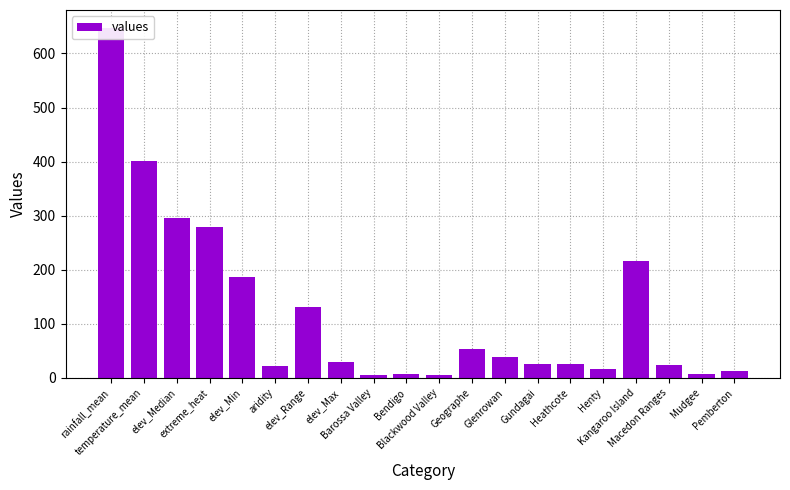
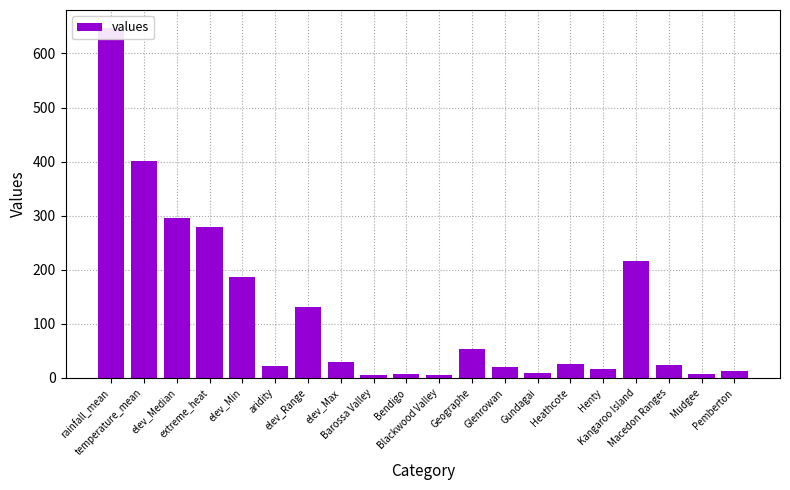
  {
    "temperature_mean": 400,
    "elev_Median": 300,
    "extreme_heat": 280,
    "elev_Min": 190,
    "aridity": 20,
    "elev_Range": 130,
    "elev_Max": 30,
    "Barossa Valley": 10,
    "Bendigo": 10,
    "Blackwood Valley": 10,
    "Geographe": 50,
-   "Glenrowan": 40,
-   "Gundagai": 30,
+   "Glenrowan": 20,
+   "Gundagai": 10,
    "Heathcote": 30,
    "Henty": 20,
    "Kangaroo Island": 220,
    "Macedon Ranges": 20,
    "Mudgee": 10,
    "Pemberton": 10
  }
